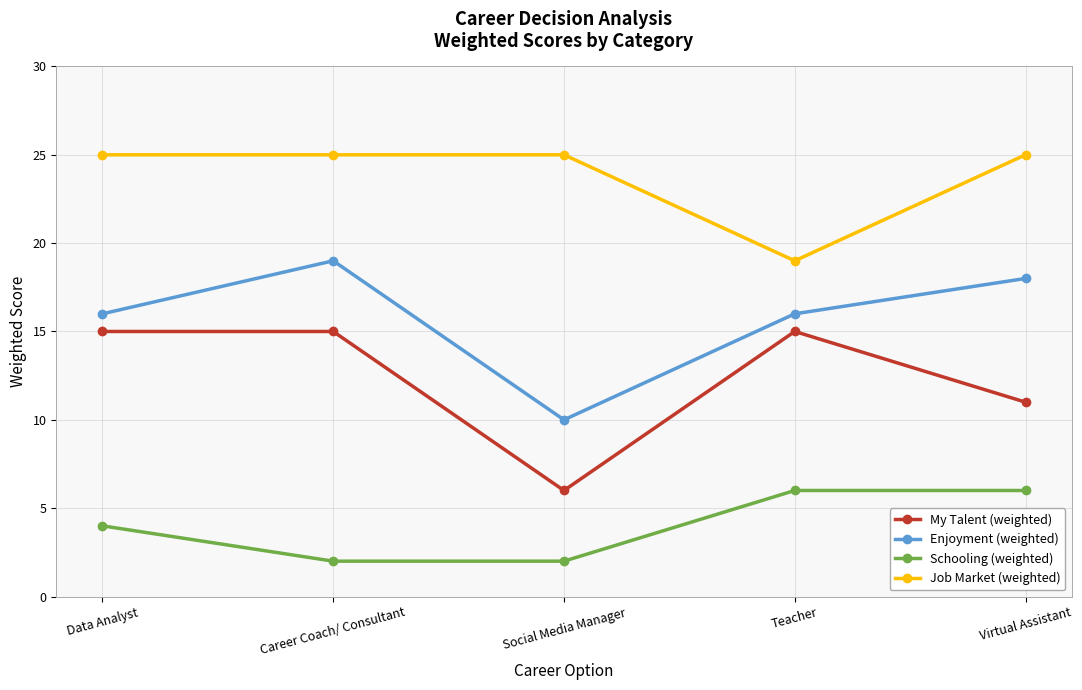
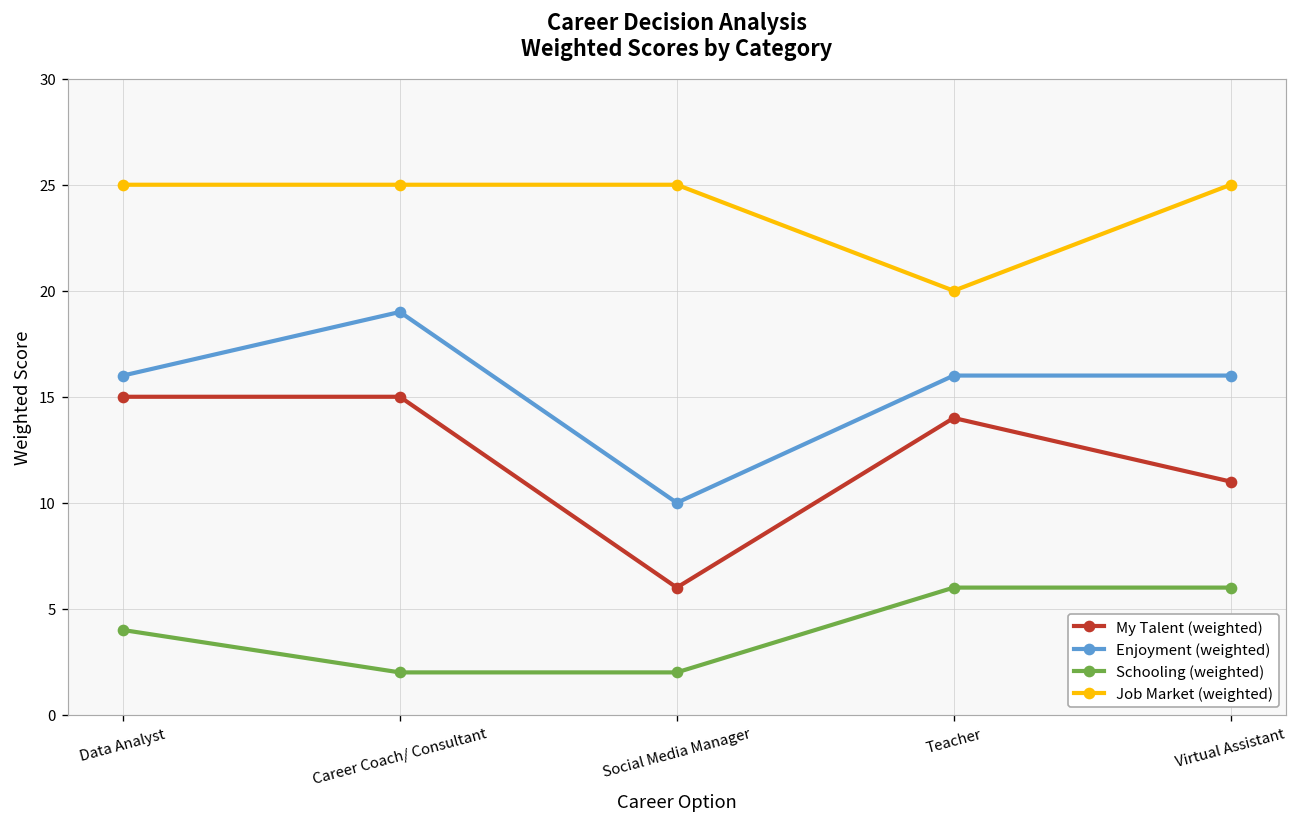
  {
    "My Talent (weighted)": {
      "Data Analyst": 15,
      "Career Coach/ Consultant": 15,
      "Social Media Manager": 6,
-     "Teacher": 15,
+     "Teacher": 14,
      "Virtual Assistant": 11
    },
    "Enjoyment (weighted)": {
      "Data Analyst": 16,
      "Career Coach/ Consultant": 19,
      "Social Media Manager": 10,
      "Teacher": 16,
-     "Virtual Assistant": 18
+     "Virtual Assistant": 16
    },
    "Schooling (weighted)": {
      "Data Analyst": 4,
      "Career Coach/ Consultant": 2,
      "Social Media Manager": 2,
      "Teacher": 6,
      "Virtual Assistant": 6
    },
    "Job Market (weighted)": {
      "Data Analyst": 25,
      "Career Coach/ Consultant": 25,
      "Social Media Manager": 25,
-     "Teacher": 19,
+     "Teacher": 20,
      "Virtual Assistant": 25
    }
  }
